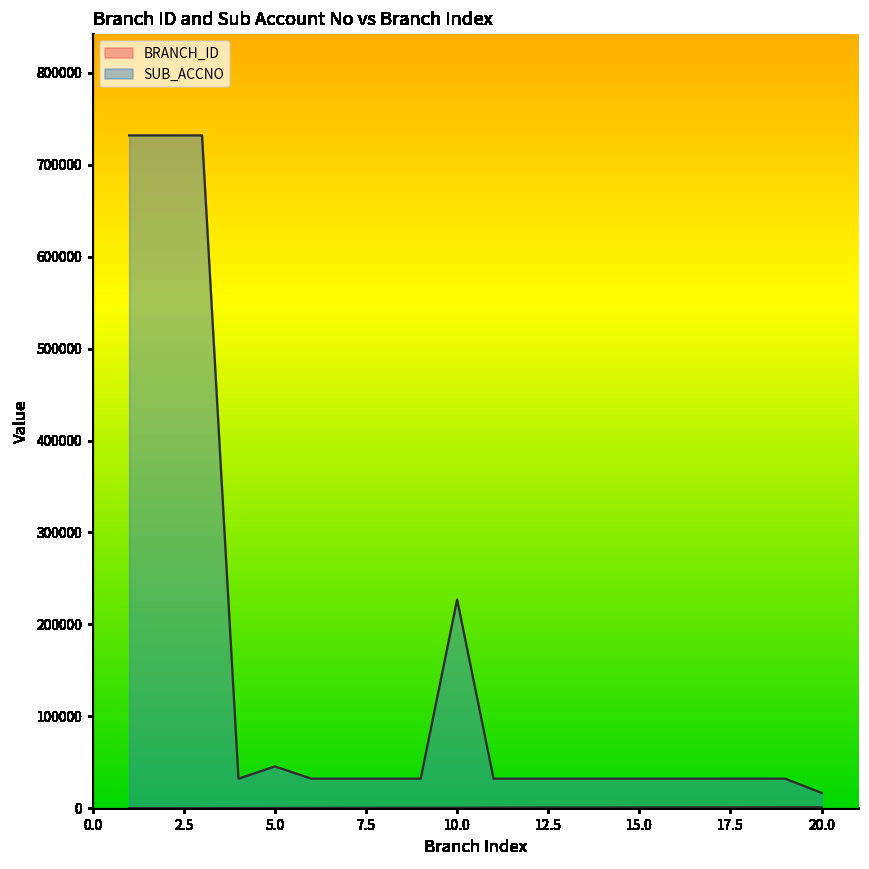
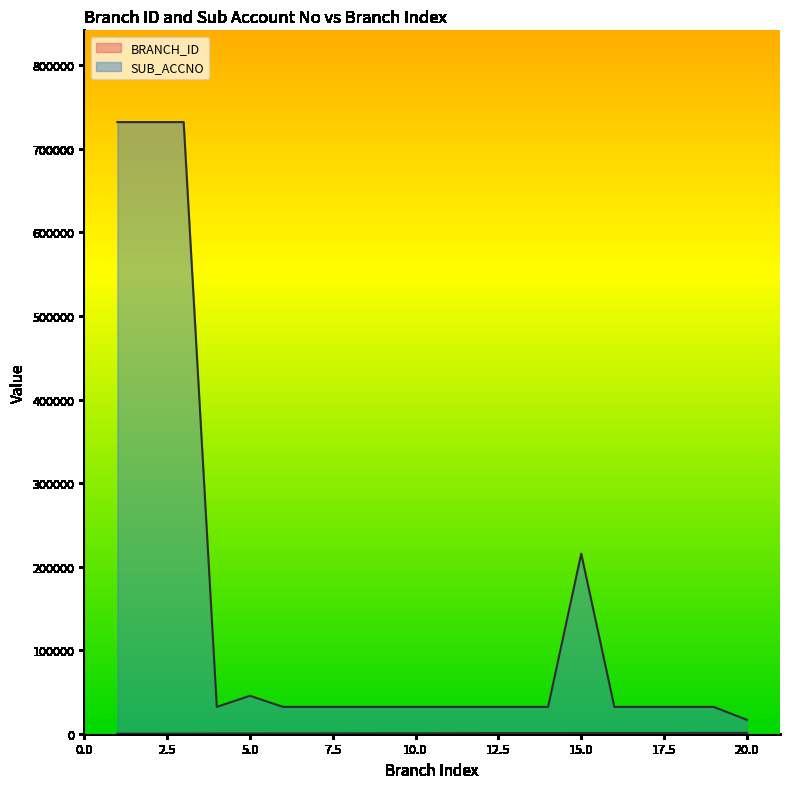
  {
    "BRANCH_ID": {
      "5.0": 0,
      "10.0": 0,
      "15.0": 0,
      "20.0": 0
    },
    "SUB_ACCNO": {
      "5.0": 50000,
-     "10.0": 230000,
-     "15.0": 30000,
+     "10.0": 30000,
+     "15.0": 220000,
      "20.0": 20000
    }
  }
